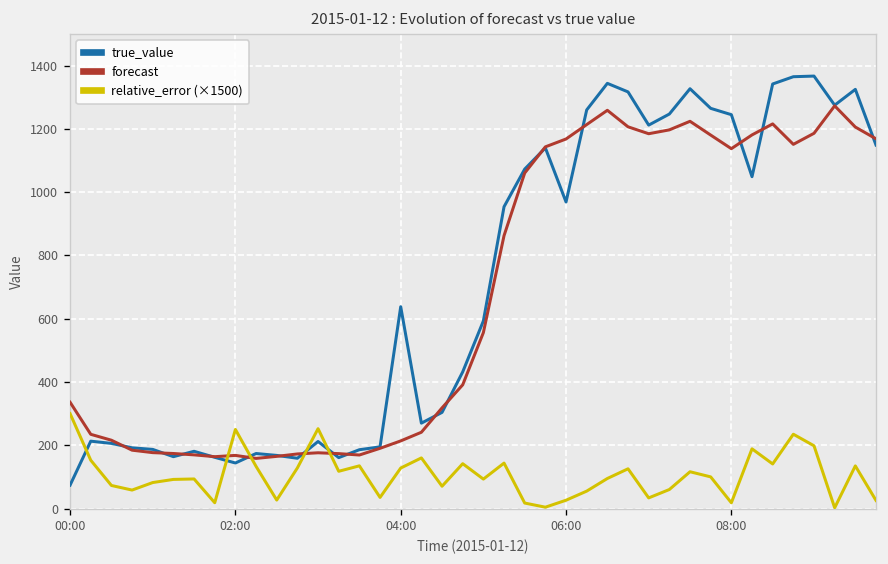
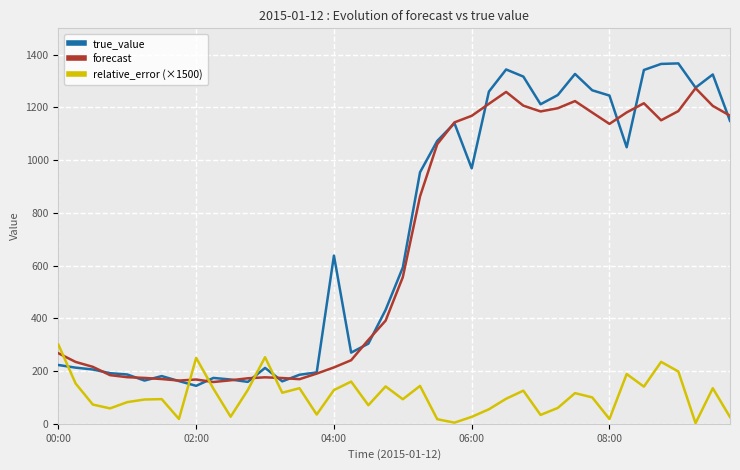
  {
    "true_value": {
-     "00:00": 70,
+     "00:00": 220,
      "02:00": 140,
      "04:00": 640,
      "06:00": 970,
      "08:00": 1250
    },
    "forecast": {
-     "00:00": 340,
+     "00:00": 270,
      "02:00": 170,
      "04:00": 210,
      "06:00": 1170,
      "08:00": 1140
    },
    "relative_error (×1500)": {
      "00:00": 300,
      "02:00": 250,
      "04:00": 130,
      "06:00": 30,
      "08:00": 20
    }
  }
